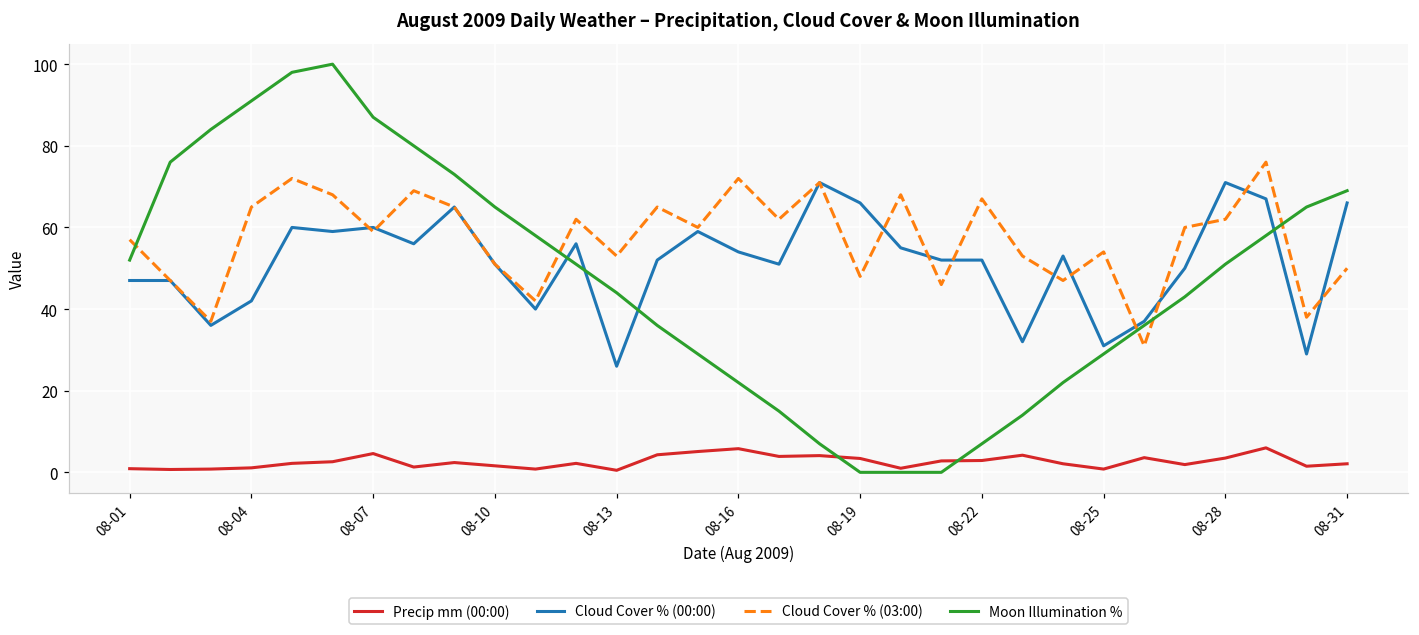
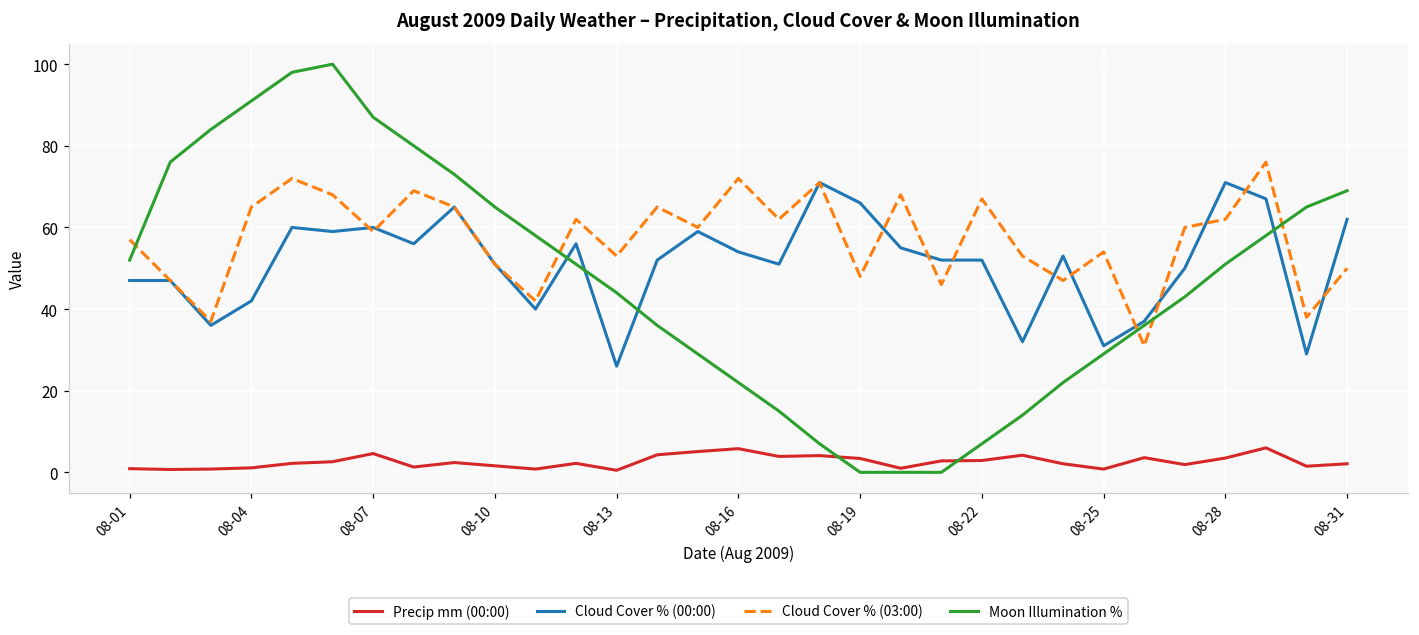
  {
    "Precip mm (00:00)": {
      "08-01": 1,
      "08-04": 1,
      "08-07": 5,
      "08-10": 2,
      "08-13": 1,
      "08-16": 6,
      "08-19": 3,
      "08-22": 3,
      "08-25": 1,
      "08-28": 4,
      "08-31": 2
    },
    "Cloud Cover % (00:00)": {
      "08-01": 47,
      "08-04": 42,
      "08-07": 60,
      "08-13": 26,
      "08-16": 54,
      "08-19": 66,
      "08-22": 52,
      "08-25": 31,
      "08-28": 71,
-     "08-31": 66
+     "08-31": 62
    },
    "Cloud Cover % (03:00)": {
      "08-01": 57,
      "08-04": 65,
      "08-07": 59,
      "08-13": 53,
      "08-16": 72,
      "08-19": 48,
      "08-22": 67,
      "08-25": 54,
      "08-28": 62,
      "08-31": 50
    },
    "Moon Illumination %": {
      "08-01": 52,
      "08-04": 91,
      "08-07": 87,
      "08-10": 65,
      "08-13": 44,
      "08-16": 22,
      "08-19": 0,
      "08-22": 7,
      "08-25": 29,
      "08-28": 51,
      "08-31": 69
    }
  }
